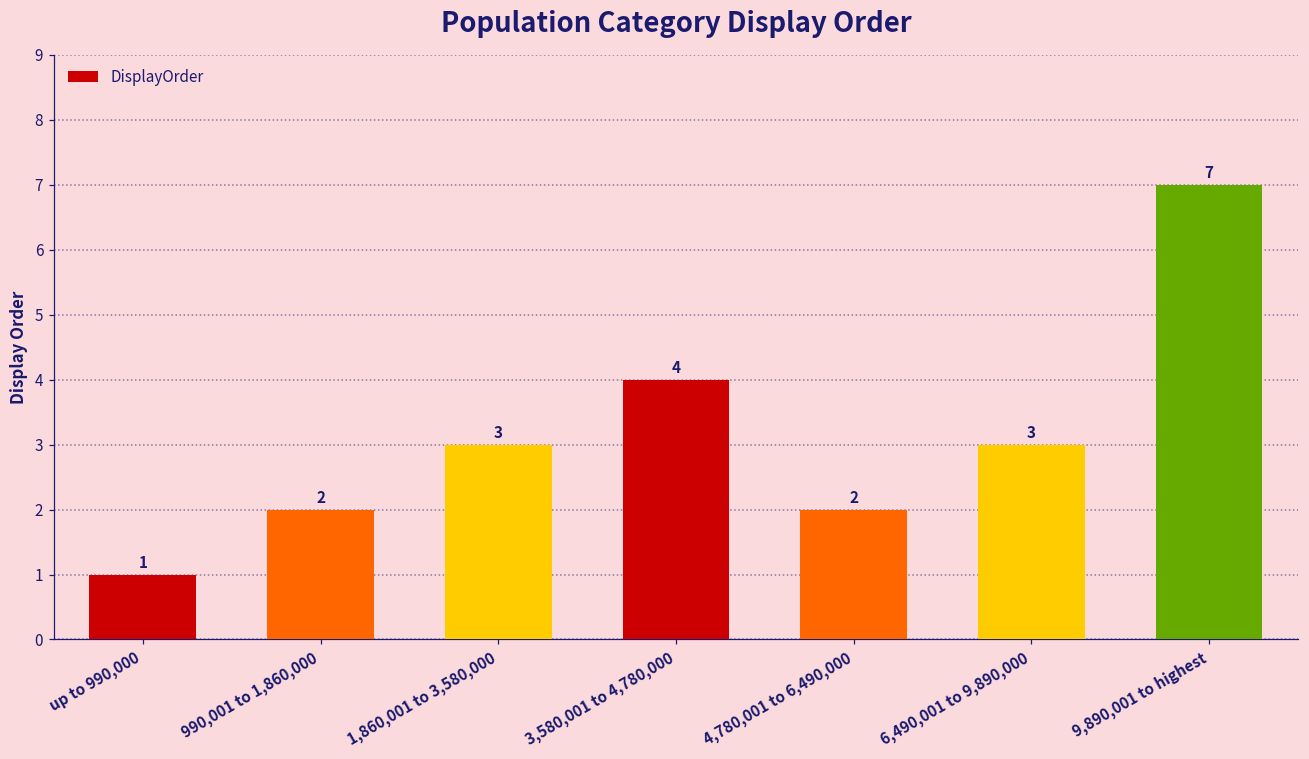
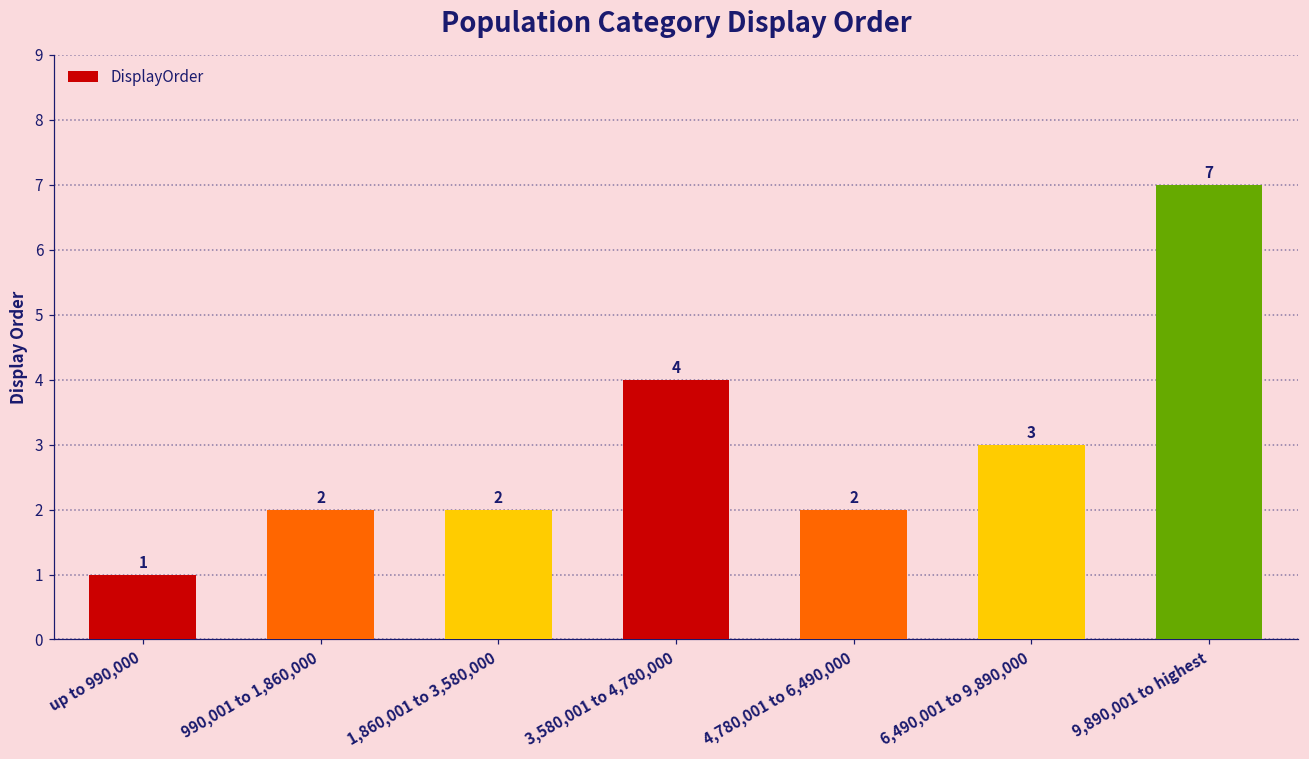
  {
    "up to 990,000": 1,
    "990,001 to 1,860,000": 2,
-   "1,860,001 to 3,580,000": 3,
+   "1,860,001 to 3,580,000": 2,
    "3,580,001 to 4,780,000": 4,
    "4,780,001 to 6,490,000": 2,
    "6,490,001 to 9,890,000": 3,
    "9,890,001 to highest": 7
  }
